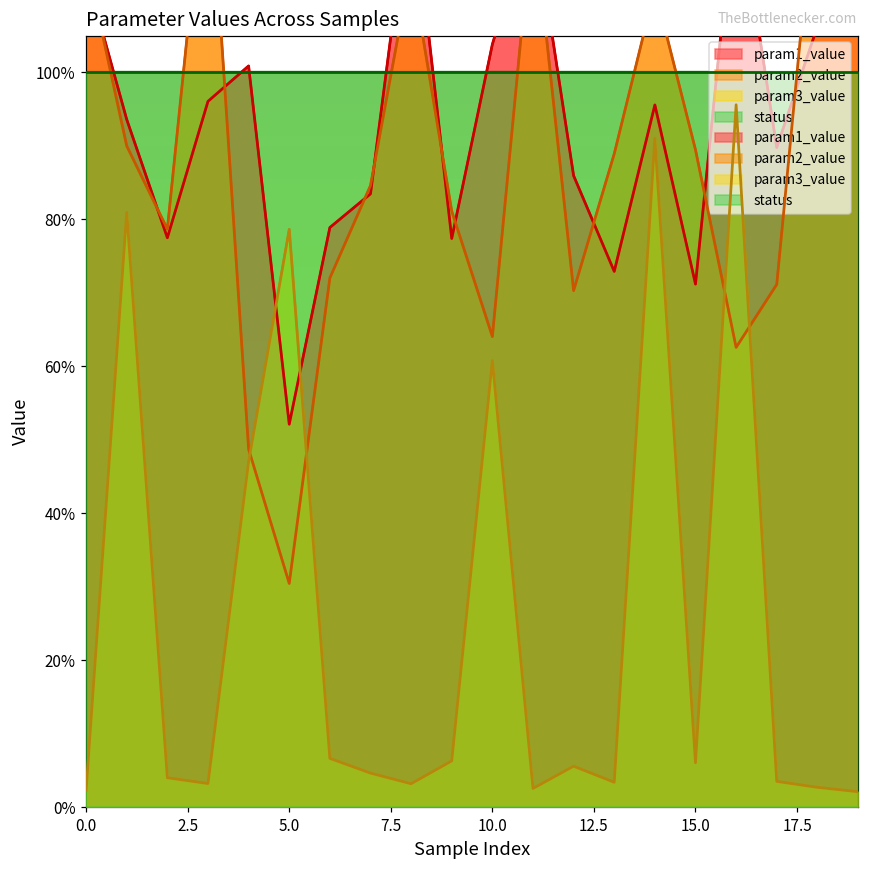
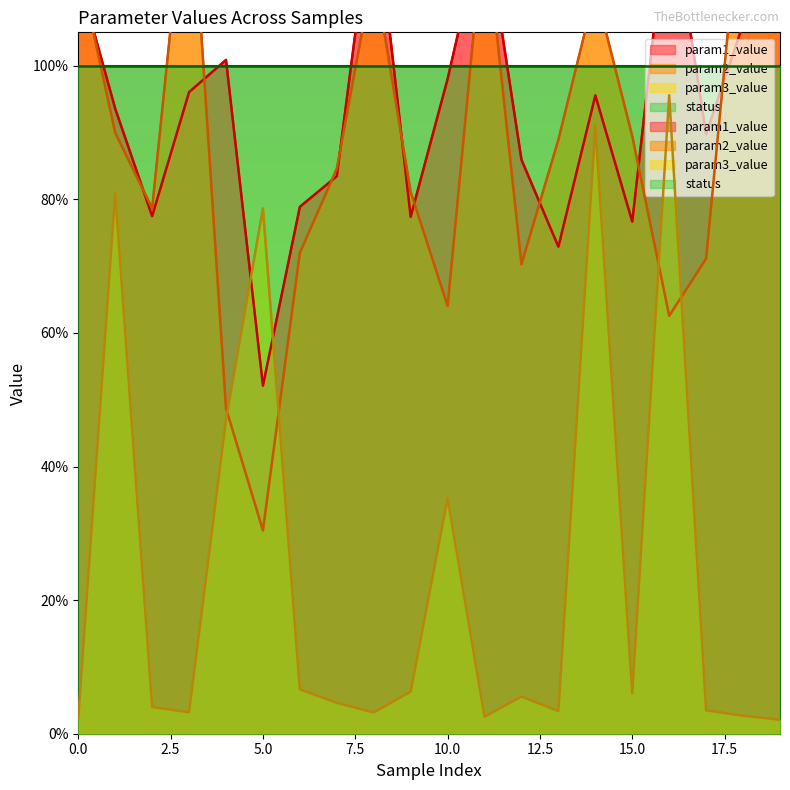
  {
    "param1_value": {
      "5.0": "52%",
-     "10.0": "104%",
-     "15.0": "71%"
+     "10.0": "98%",
+     "15.0": "77%"
    },
    "param2_value": {
      "5.0": "30%",
      "10.0": "64%",
      "15.0": "89%"
    },
    "param3_value": {
      "0.0": "2%",
      "5.0": "79%",
-     "10.0": "61%",
+     "10.0": "35%",
      "15.0": "6%"
    },
    "status": {
      "0.0": "100%",
      "5.0": "100%",
      "10.0": "100%",
      "15.0": "100%"
    }
  }
